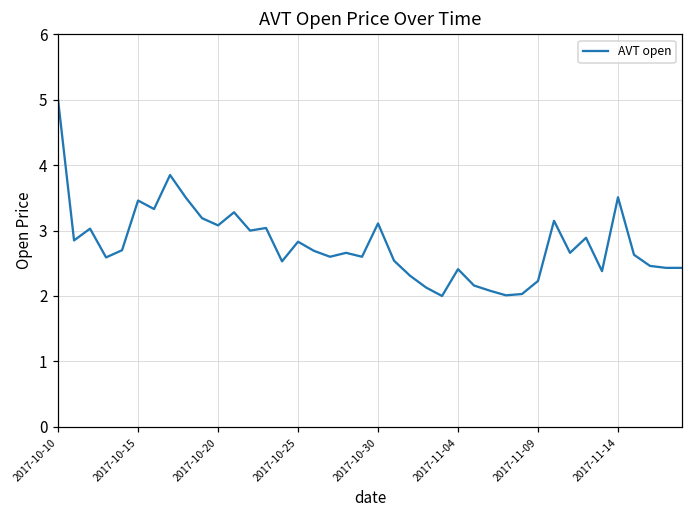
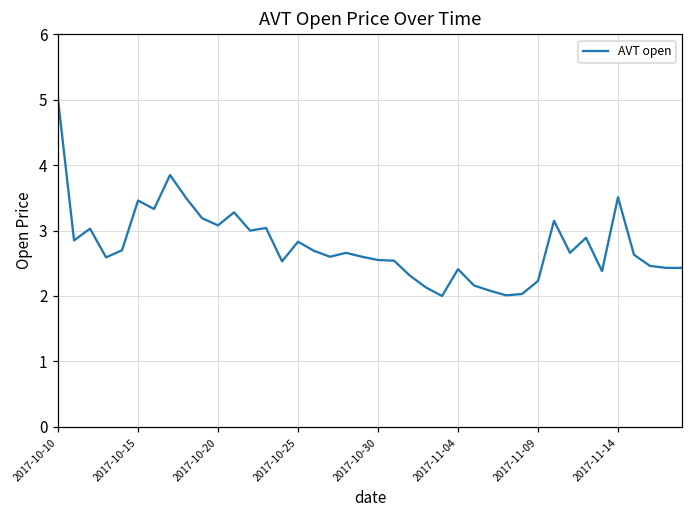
  {
    "2017-10-10": 5.0,
    "2017-10-15": 3.5,
    "2017-10-20": 3.1,
    "2017-10-25": 2.8,
-   "2017-10-30": 3.1,
+   "2017-10-30": 2.6,
    "2017-11-04": 2.4,
    "2017-11-09": 2.2,
    "2017-11-14": 3.5
  }
